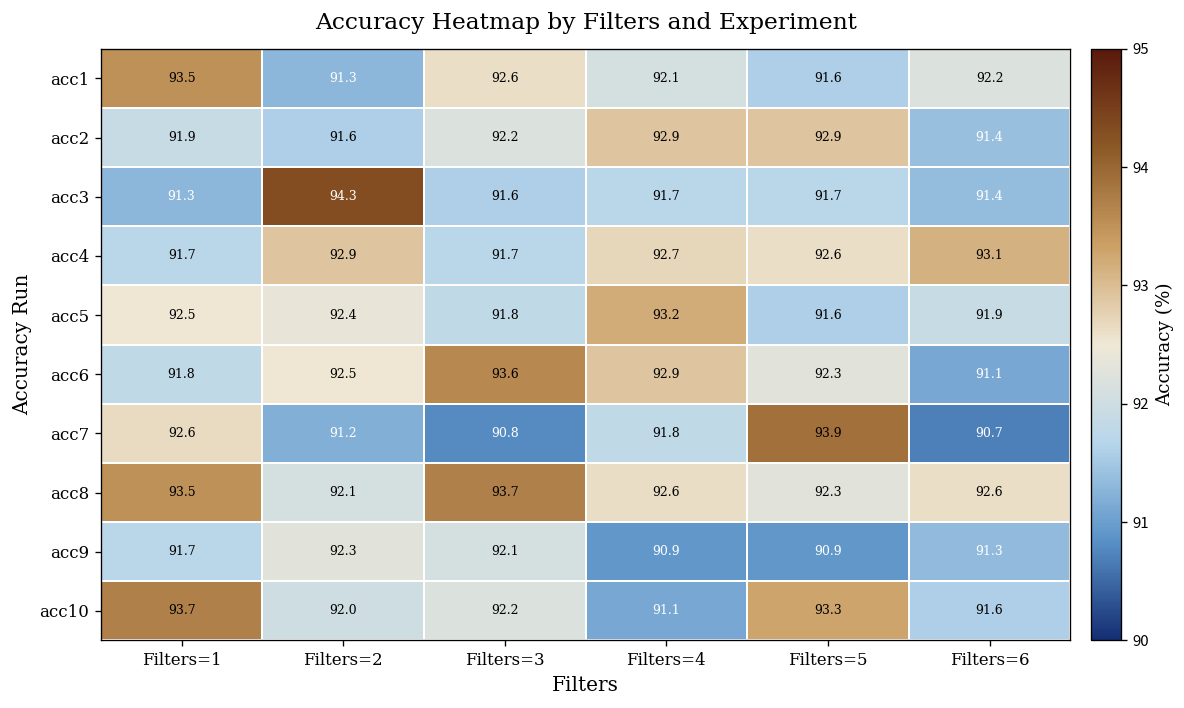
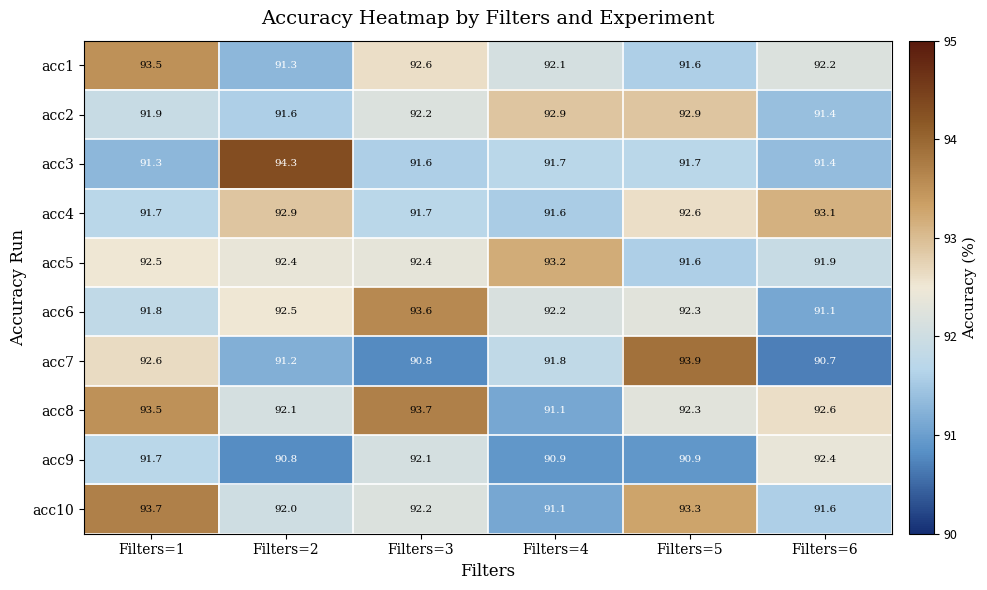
  {
    "acc1": {
      "Filters=1": 93.5,
      "Filters=2": 91.3,
      "Filters=3": 92.6,
      "Filters=4": 92.1,
      "Filters=5": 91.6,
      "Filters=6": 92.2
    },
    "acc2": {
      "Filters=1": 91.9,
      "Filters=2": 91.6,
      "Filters=3": 92.2,
      "Filters=4": 92.9,
      "Filters=5": 92.9,
      "Filters=6": 91.4
    },
    "acc3": {
      "Filters=1": 91.3,
      "Filters=2": 94.3,
      "Filters=3": 91.6,
      "Filters=4": 91.7,
      "Filters=5": 91.7,
      "Filters=6": 91.4
    },
    "acc4": {
      "Filters=1": 91.7,
      "Filters=2": 92.9,
      "Filters=3": 91.7,
-     "Filters=4": 92.7,
+     "Filters=4": 91.6,
      "Filters=5": 92.6,
      "Filters=6": 93.1
    },
    "acc5": {
      "Filters=1": 92.5,
      "Filters=2": 92.4,
-     "Filters=3": 91.8,
+     "Filters=3": 92.4,
      "Filters=4": 93.2,
      "Filters=5": 91.6,
      "Filters=6": 91.9
    },
    "acc6": {
      "Filters=1": 91.8,
      "Filters=2": 92.5,
      "Filters=3": 93.6,
-     "Filters=4": 92.9,
+     "Filters=4": 92.2,
      "Filters=5": 92.3,
      "Filters=6": 91.1
    },
    "acc7": {
      "Filters=1": 92.6,
      "Filters=2": 91.2,
      "Filters=3": 90.8,
      "Filters=4": 91.8,
      "Filters=5": 93.9,
      "Filters=6": 90.7
    },
    "acc8": {
      "Filters=1": 93.5,
      "Filters=2": 92.1,
      "Filters=3": 93.7,
-     "Filters=4": 92.6,
+     "Filters=4": 91.1,
      "Filters=5": 92.3,
      "Filters=6": 92.6
    },
    "acc9": {
      "Filters=1": 91.7,
-     "Filters=2": 92.3,
+     "Filters=2": 90.8,
      "Filters=3": 92.1,
      "Filters=4": 90.9,
      "Filters=5": 90.9,
-     "Filters=6": 91.3
+     "Filters=6": 92.4
    },
    "acc10": {
      "Filters=1": 93.7,
      "Filters=2": 92.0,
      "Filters=3": 92.2,
      "Filters=4": 91.1,
      "Filters=5": 93.3,
      "Filters=6": 91.6
    }
  }
